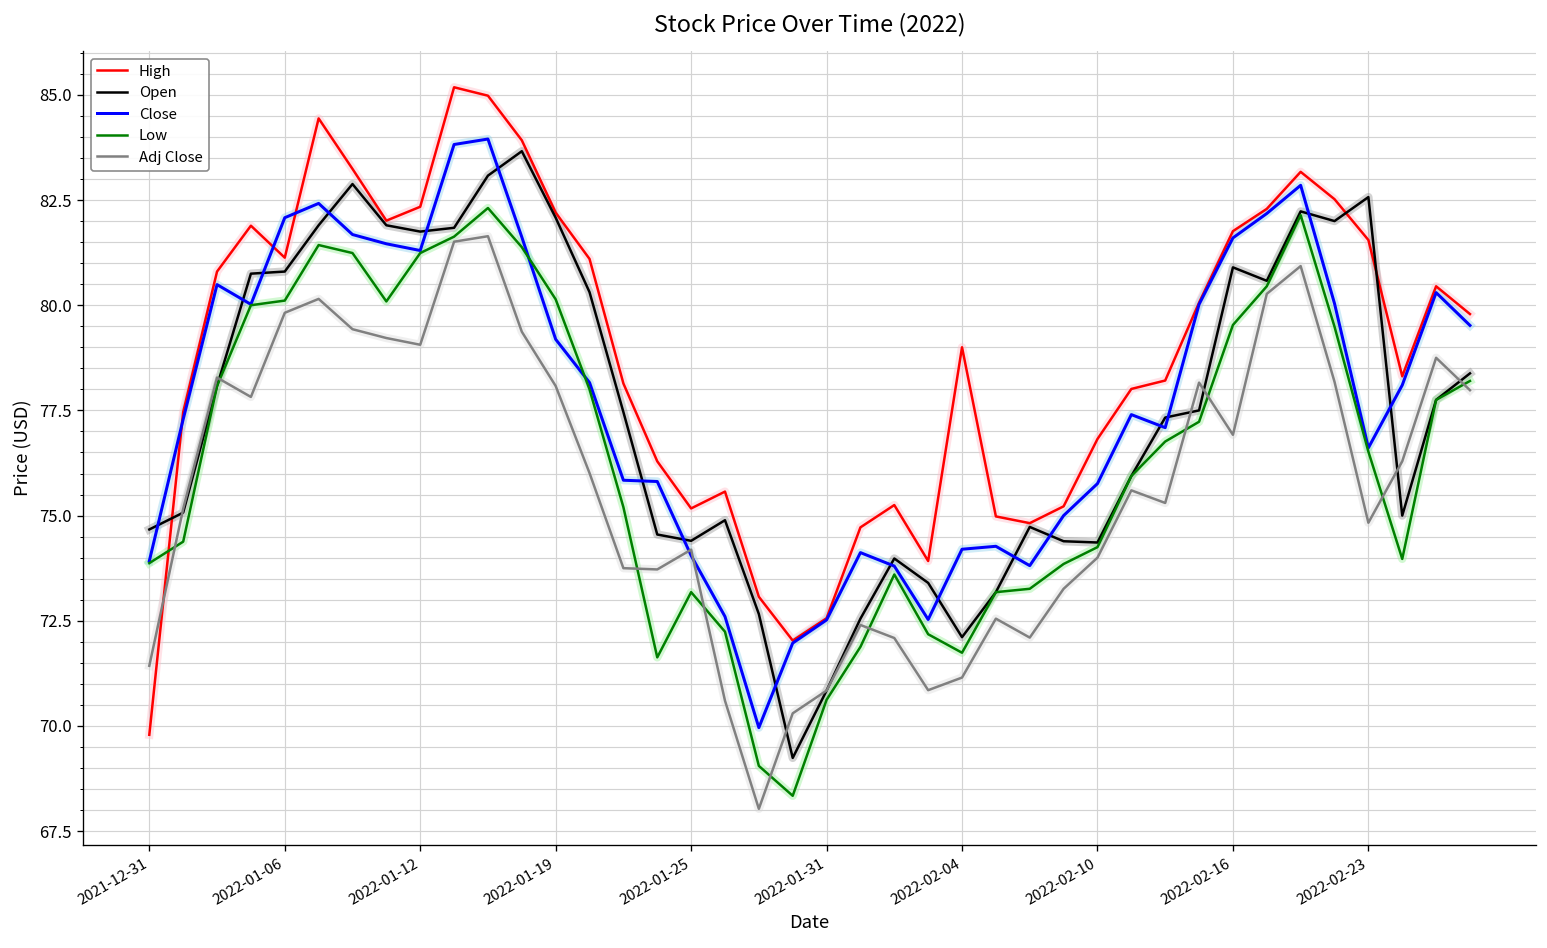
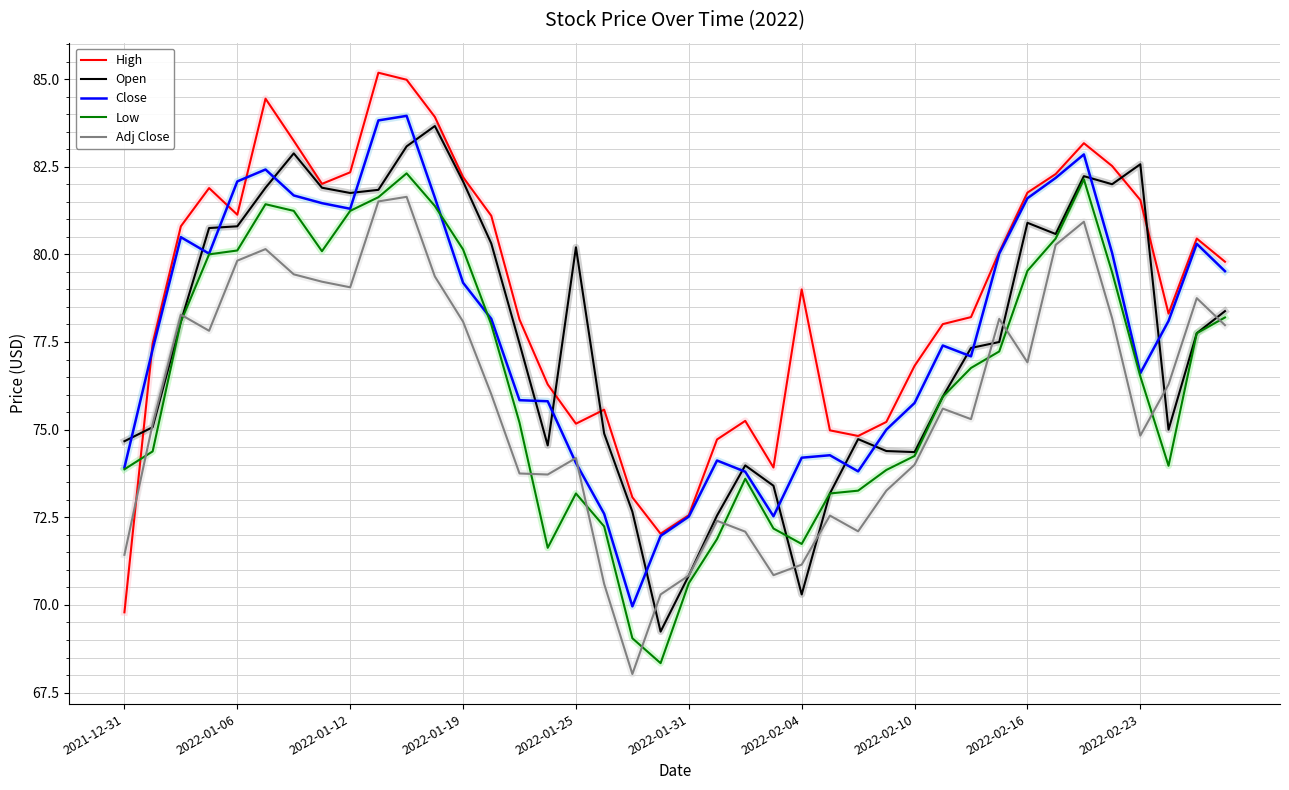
  {
    "High": {
      "2021-12-31": 69.8,
      "2022-01-06": 81.1,
      "2022-01-12": 82.3,
      "2022-01-19": 82.2,
      "2022-01-25": 75.2,
      "2022-02-04": 79.0,
      "2022-02-10": 76.8,
      "2022-02-16": 81.8,
      "2022-02-23": 81.6
    },
    "Open": {
      "2021-12-31": 74.7,
      "2022-01-06": 80.8,
      "2022-01-12": 81.8,
      "2022-01-19": 82.1,
-     "2022-01-25": 74.4,
-     "2022-02-04": 72.1,
+     "2022-01-25": 80.2,
+     "2022-02-04": 70.3,
      "2022-02-10": 74.4,
      "2022-02-16": 80.9,
      "2022-02-23": 82.6
    },
    "Close": {
      "2022-01-06": 82.1,
      "2022-01-19": 79.2,
      "2022-01-25": 74.1,
      "2022-02-04": 74.2,
      "2022-02-10": 75.8,
      "2022-02-16": 81.6,
      "2022-02-23": 76.6
    },
    "Low": {
      "2022-01-06": 80.1,
      "2022-01-19": 80.1,
      "2022-01-25": 73.2,
      "2022-01-31": 70.6,
      "2022-02-04": 71.7,
      "2022-02-10": 74.3,
      "2022-02-16": 79.5,
      "2022-02-23": 76.5
    },
    "Adj Close": {
      "2021-12-31": 71.4,
      "2022-01-06": 79.8,
      "2022-01-12": 79.1,
      "2022-01-19": 78.1,
      "2022-01-25": 74.2,
      "2022-02-04": 71.2,
      "2022-02-10": 74.0,
      "2022-02-16": 76.9,
      "2022-02-23": 74.8
    }
  }
